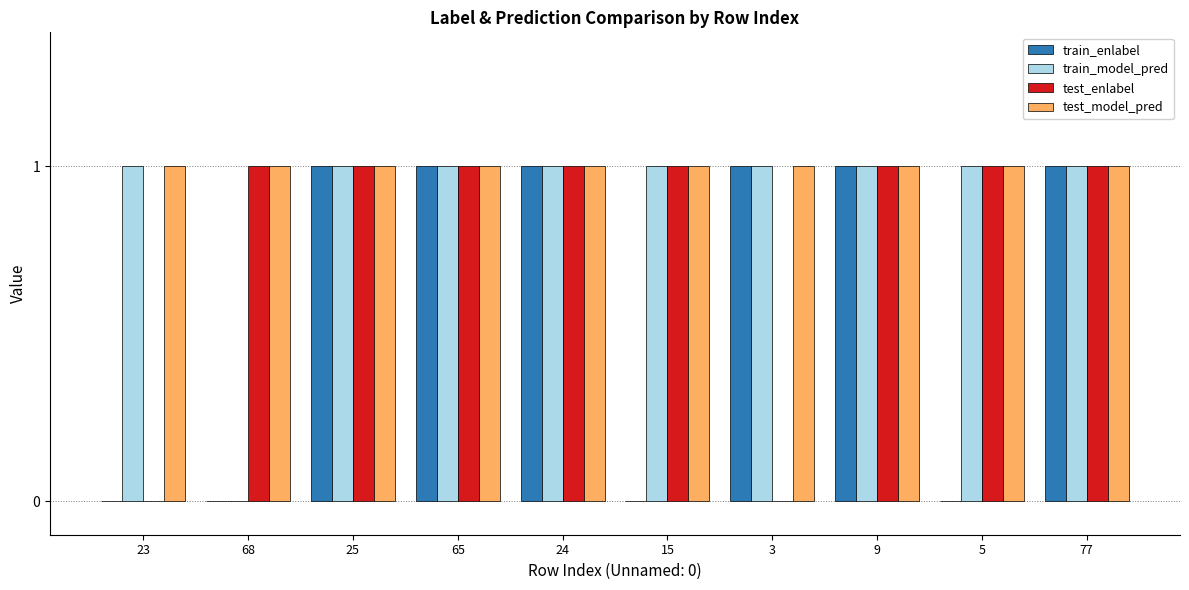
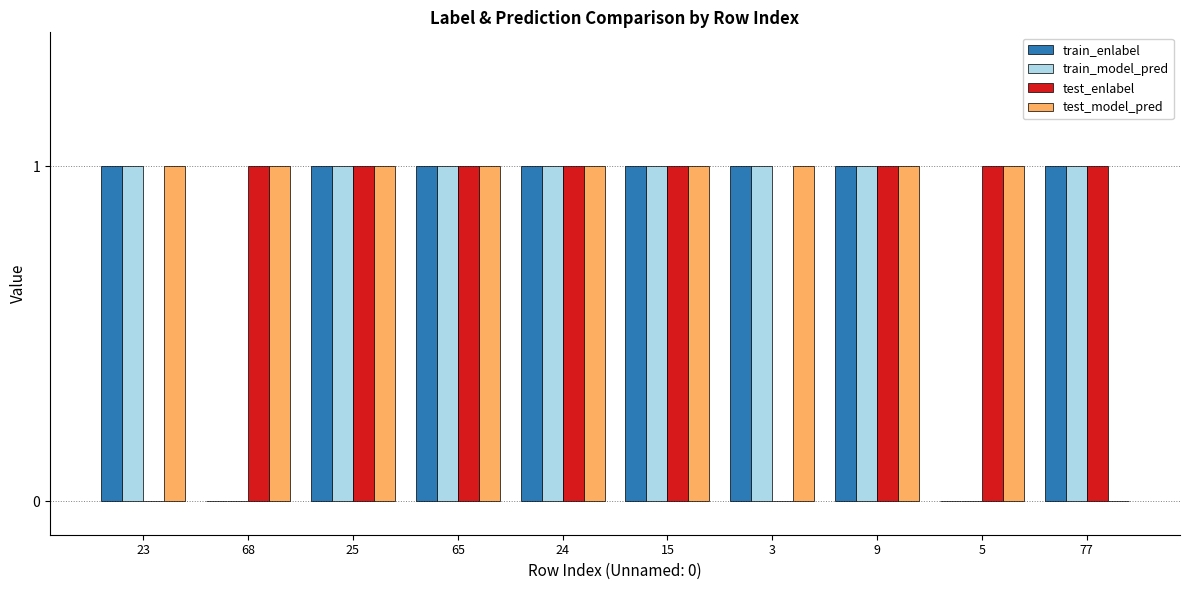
  {
    "train_enlabel": {
-     "23": 0,
+     "23": 1,
      "68": 0,
      "25": 1,
      "65": 1,
      "24": 1,
-     "15": 0,
+     "15": 1,
      "3": 1,
      "9": 1,
      "5": 0,
      "77": 1
    },
    "train_model_pred": {
      "23": 1,
      "68": 0,
      "25": 1,
      "65": 1,
      "24": 1,
      "15": 1,
      "3": 1,
      "9": 1,
-     "5": 1,
+     "5": 0,
      "77": 1
    },
    "test_enlabel": {
      "23": 0,
      "68": 1,
      "25": 1,
      "65": 1,
      "24": 1,
      "15": 1,
      "3": 0,
      "9": 1,
      "5": 1,
      "77": 1
    },
    "test_model_pred": {
      "23": 1,
      "68": 1,
      "25": 1,
      "65": 1,
      "24": 1,
      "15": 1,
      "3": 1,
      "9": 1,
      "5": 1,
-     "77": 1
+     "77": 0
    }
  }
